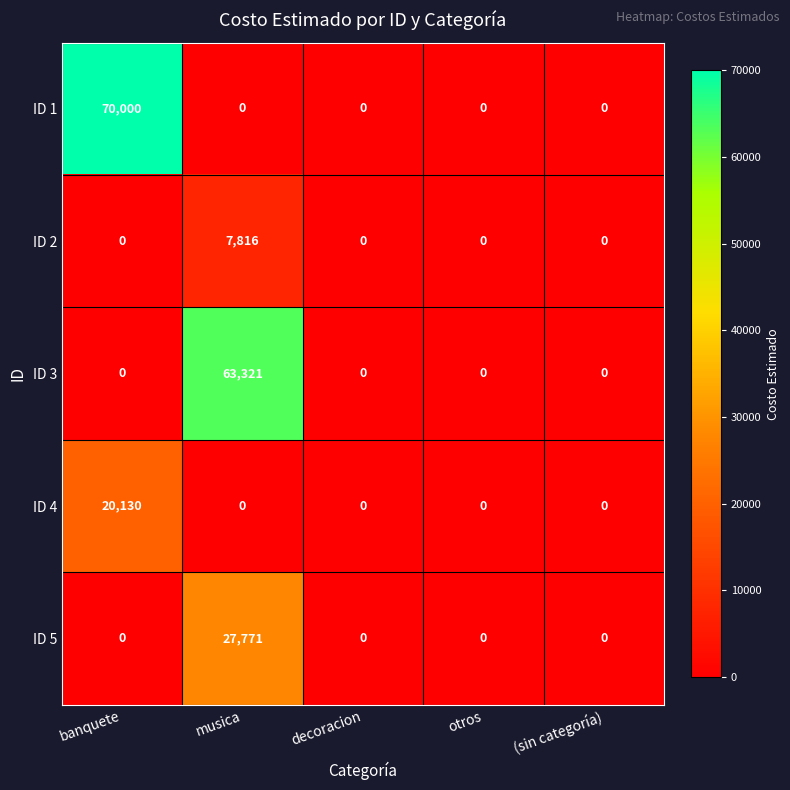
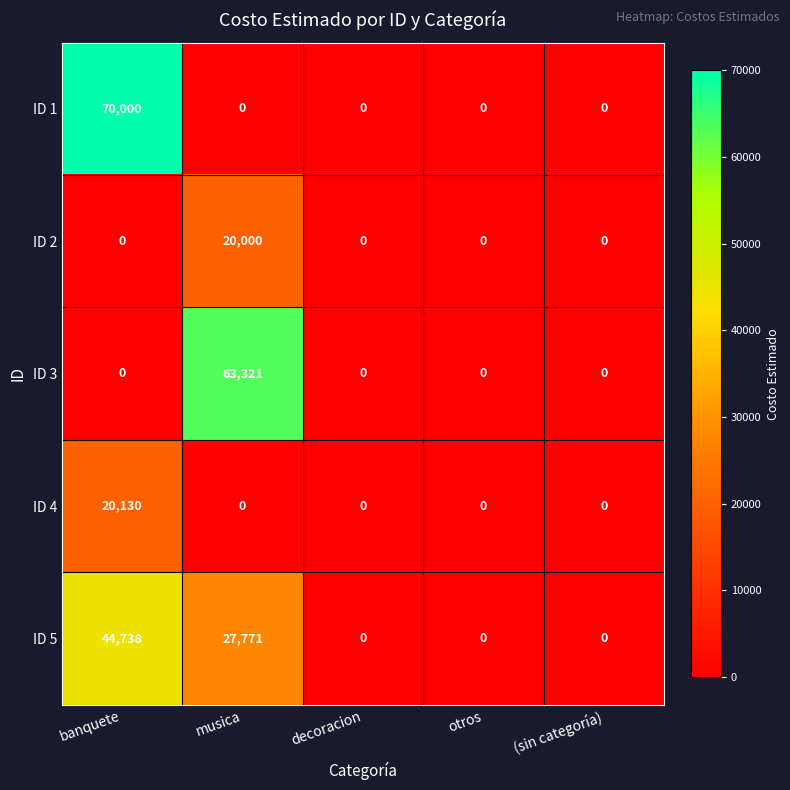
  {
    "ID 1": {
      "banquete": "70,000",
      "musica": "0",
      "decoracion": "0",
      "otros": "0",
      "(sin categoría)": "0"
    },
    "ID 2": {
      "banquete": "0",
-     "musica": "7,816",
+     "musica": "20,000",
      "decoracion": "0",
      "otros": "0",
      "(sin categoría)": "0"
    },
    "ID 3": {
      "banquete": "0",
      "musica": "63,321",
      "decoracion": "0",
      "otros": "0",
      "(sin categoría)": "0"
    },
    "ID 4": {
      "banquete": "20,130",
      "musica": "0",
      "decoracion": "0",
      "otros": "0",
      "(sin categoría)": "0"
    },
    "ID 5": {
-     "banquete": "0",
+     "banquete": "44,738",
      "musica": "27,771",
      "decoracion": "0",
      "otros": "0",
      "(sin categoría)": "0"
    }
  }
